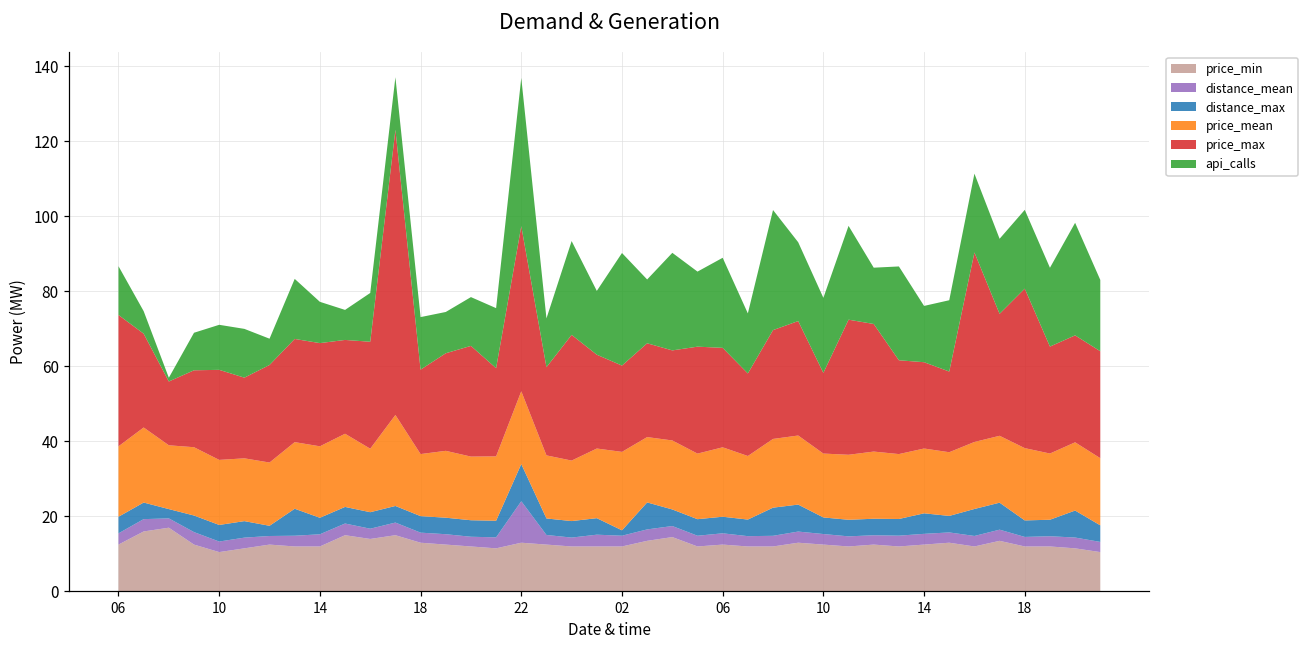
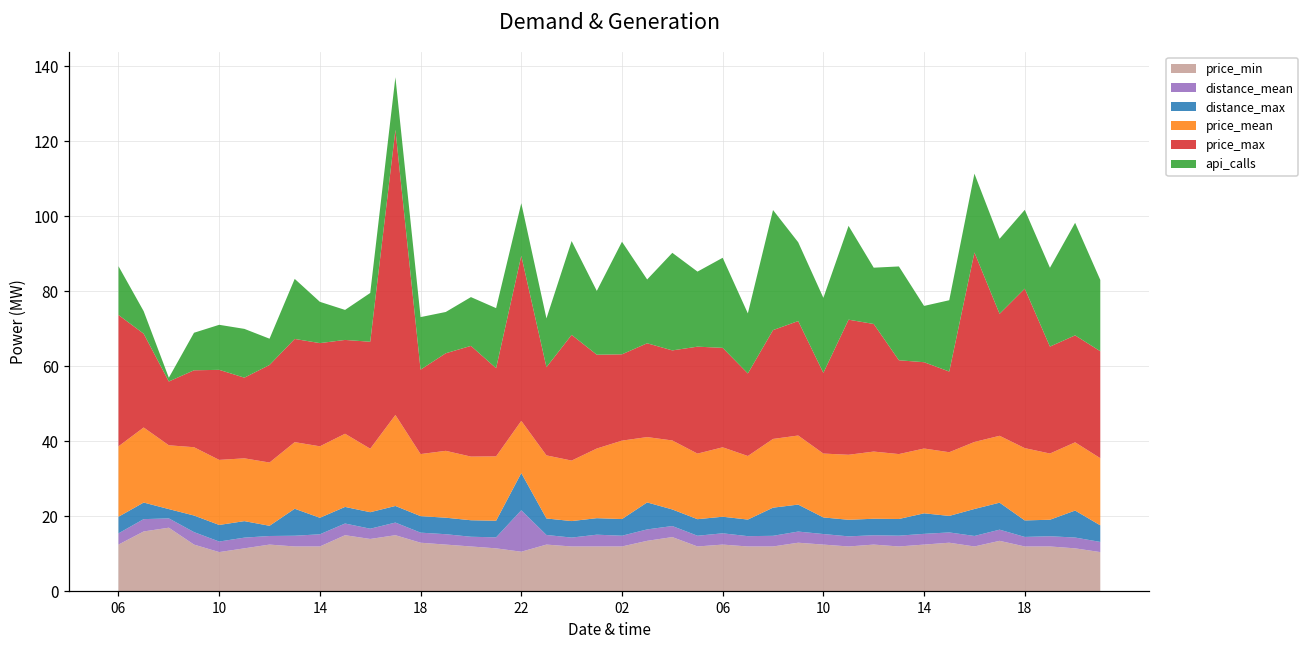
  {
    "price_min": {
-     "22": 13,
+     "22": 11,
      "02": 12
    },
    "distance_mean": {
      "22": 11,
      "02": 3
    },
    "distance_max": {
      "22": 10,
-     "02": 1
+     "02": 4
    },
    "price_mean": {
-     "22": 19,
+     "22": 14,
      "02": 21
    },
    "price_max": {
      "22": 44,
      "02": 23
    },
    "api_calls": {
-     "22": 40,
+     "22": 14,
      "02": 30
    }
  }
